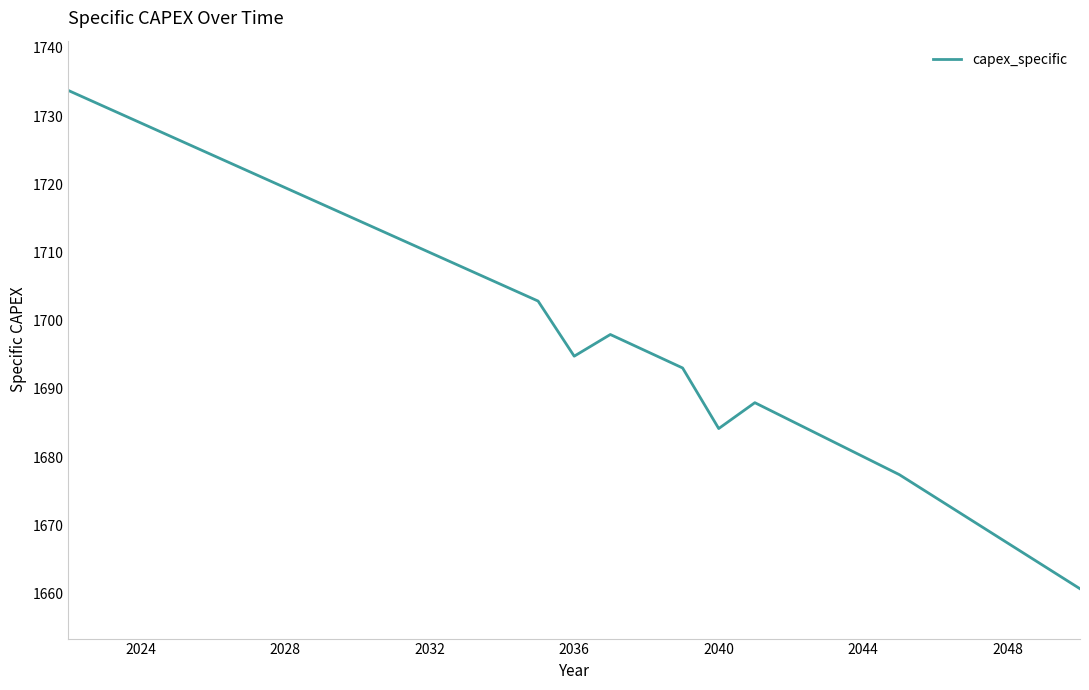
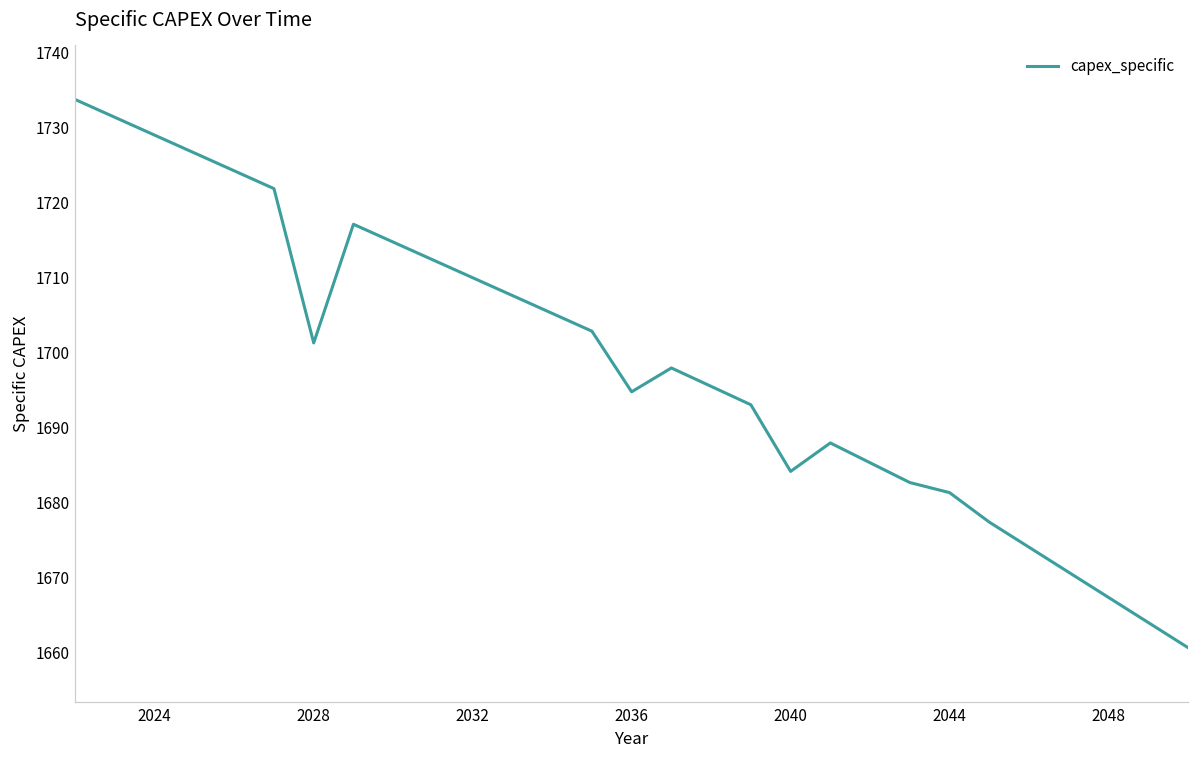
  {
    "2024": 1729,
-   "2028": 1719,
+   "2028": 1701,
    "2032": 1710,
    "2036": 1695,
    "2040": 1684,
-   "2044": 1680,
+   "2044": 1681,
    "2048": 1667
  }
